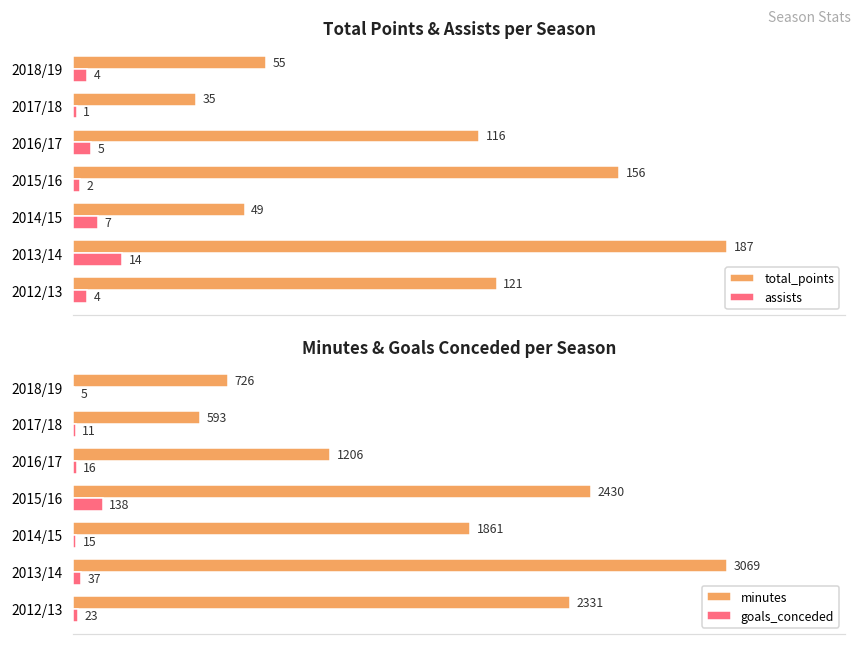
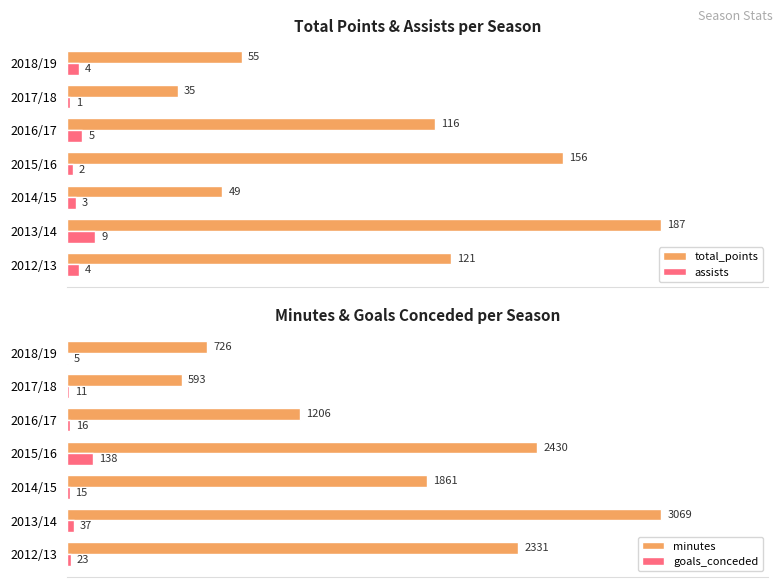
  {
    "Total Points & Assists per Season": {
      "total_points": {
        "2018/19": 55,
        "2017/18": 35,
        "2016/17": 116,
        "2015/16": 156,
        "2014/15": 49,
        "2013/14": 187,
        "2012/13": 121
      },
      "assists": {
        "2018/19": 4,
        "2017/18": 1,
        "2016/17": 5,
        "2015/16": 2,
-       "2014/15": 7,
-       "2013/14": 14,
+       "2014/15": 3,
+       "2013/14": 9,
        "2012/13": 4
      }
    },
    "Minutes & Goals Conceded per Season": {
      "minutes": {
        "2018/19": 726,
        "2017/18": 593,
        "2016/17": 1206,
        "2015/16": 2430,
        "2014/15": 1861,
        "2013/14": 3069,
        "2012/13": 2331
      },
      "goals_conceded": {
        "2018/19": 5,
        "2017/18": 11,
        "2016/17": 16,
        "2015/16": 138,
        "2014/15": 15,
        "2013/14": 37,
        "2012/13": 23
      }
    }
  }
